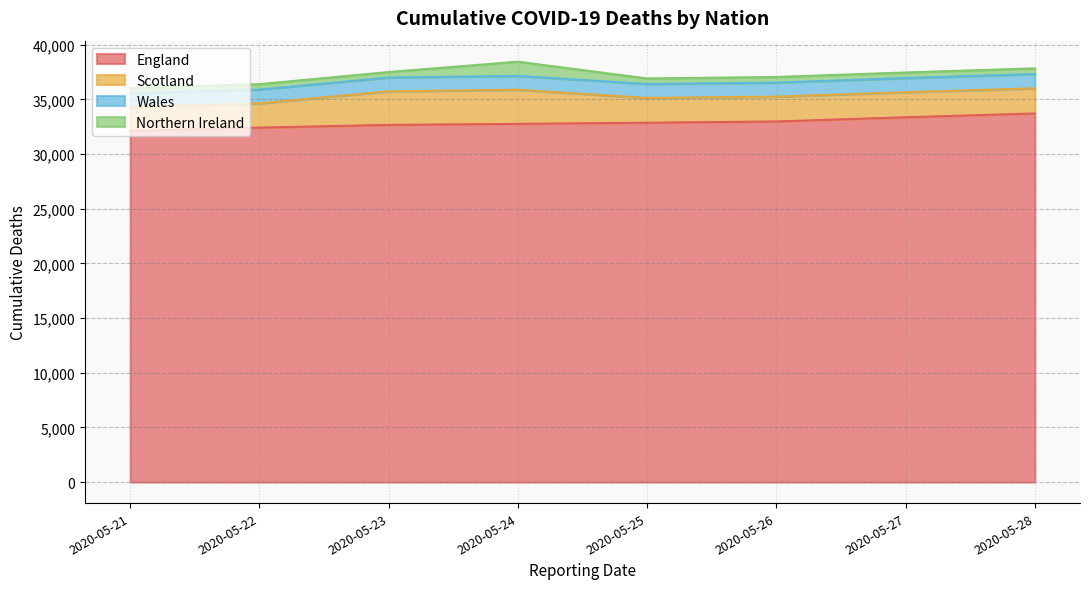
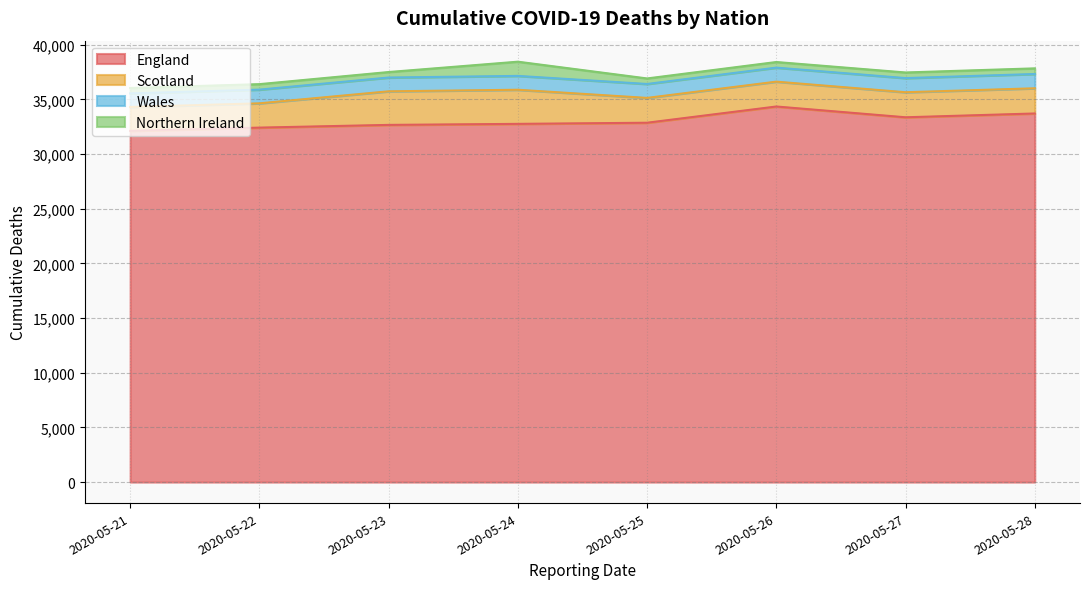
  {
    "England": {
      "2020-05-22": "32,400",
      "2020-05-23": "32,700",
      "2020-05-24": "32,800",
      "2020-05-25": "32,900",
-     "2020-05-26": "33,000",
+     "2020-05-26": "34,300",
      "2020-05-27": "33,400",
      "2020-05-28": "33,700"
    },
    "Scotland": {
      "2020-05-22": "2,200",
      "2020-05-23": "3,100",
      "2020-05-24": "3,100",
      "2020-05-25": "2,300",
      "2020-05-26": "2,300",
      "2020-05-27": "2,300",
      "2020-05-28": "2,300"
    },
    "Wales": {
      "2020-05-22": "1,300",
      "2020-05-23": "1,300",
      "2020-05-24": "1,300",
      "2020-05-25": "1,300",
      "2020-05-26": "1,300",
      "2020-05-27": "1,300",
      "2020-05-28": "1,300"
    },
    "Northern Ireland": {
      "2020-05-22": "500",
      "2020-05-23": "500",
      "2020-05-24": "1,300",
      "2020-05-25": "500",
      "2020-05-26": "500",
      "2020-05-27": "500",
      "2020-05-28": "500"
    }
  }
